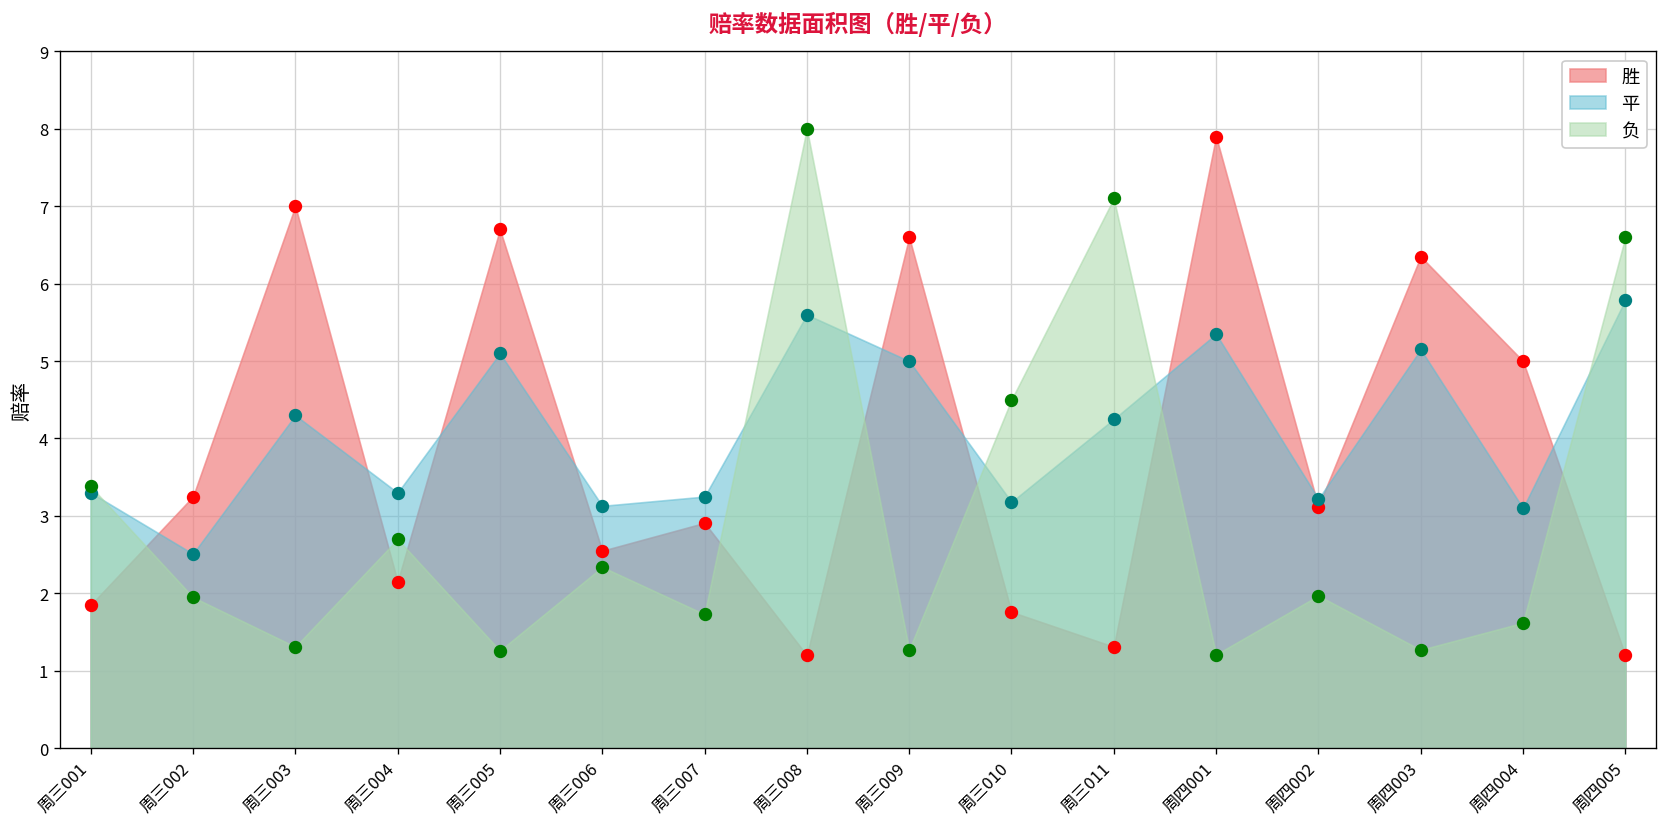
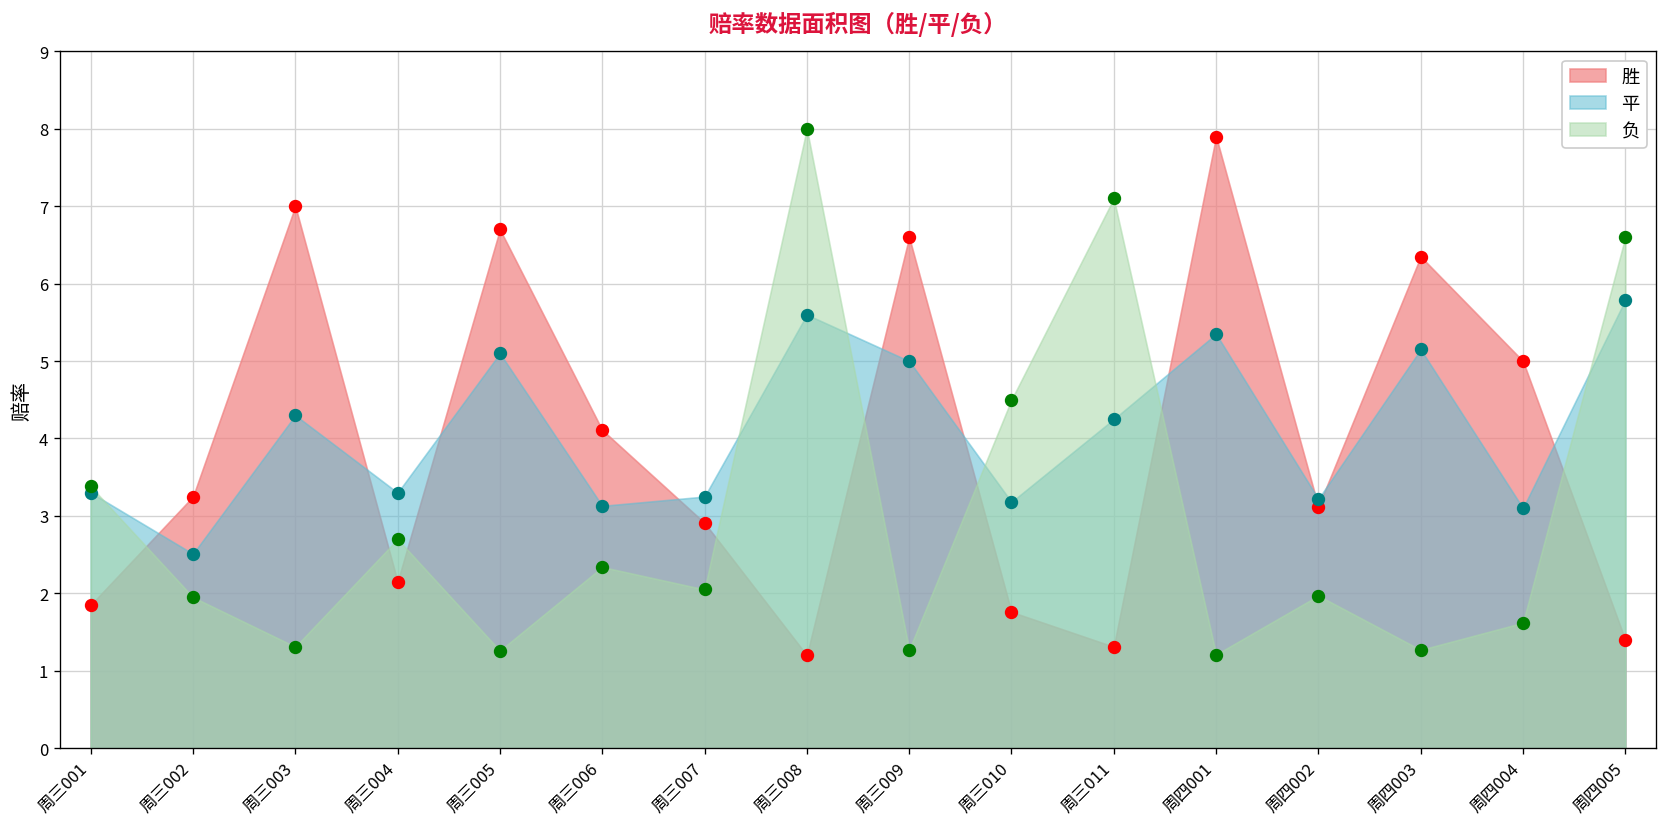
  {
    "胜": {
      "周三001": 1.9,
      "周三002": 3.3,
      "周三003": 7.0,
      "周三004": 2.2,
      "周三005": 6.7,
-     "周三006": 2.6,
+     "周三006": 4.1,
      "周三007": 2.9,
      "周三008": 1.2,
      "周三009": 6.6,
      "周三010": 1.8,
      "周三011": 1.3,
      "周四001": 7.9,
      "周四002": 3.1,
      "周四003": 6.4,
      "周四004": 5.0,
-     "周四005": 1.2
+     "周四005": 1.4
    },
    "平": {
      "周三001": 3.3,
      "周三002": 2.5,
      "周三003": 4.3,
      "周三004": 3.3,
      "周三005": 5.1,
      "周三006": 3.1,
      "周三007": 3.3,
      "周三008": 5.6,
      "周三009": 5.0,
      "周三010": 3.2,
      "周三011": 4.3,
      "周四001": 5.4,
      "周四002": 3.2,
      "周四003": 5.2,
      "周四004": 3.1,
      "周四005": 5.8
    },
    "负": {
      "周三001": 3.4,
      "周三002": 2.0,
      "周三003": 1.3,
      "周三004": 2.7,
      "周三005": 1.3,
      "周三006": 2.3,
-     "周三007": 1.7,
+     "周三007": 2.1,
      "周三008": 8.0,
      "周三009": 1.3,
      "周三010": 4.5,
      "周三011": 7.1,
      "周四001": 1.2,
      "周四002": 2.0,
      "周四003": 1.3,
      "周四004": 1.6,
      "周四005": 6.6
    }
  }
